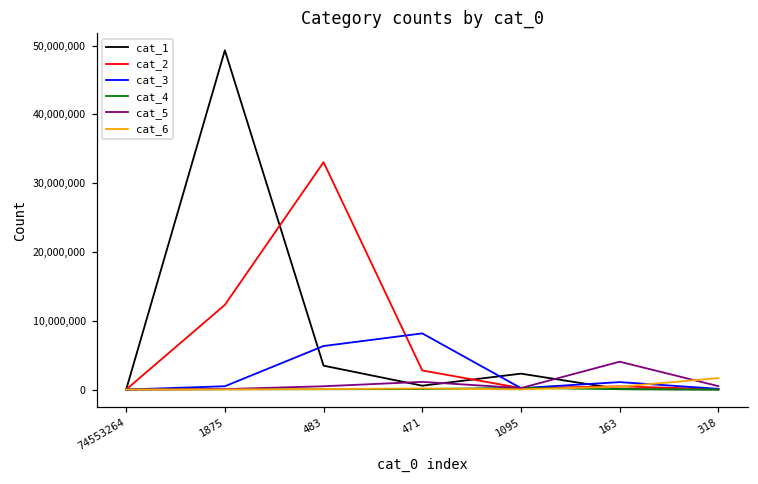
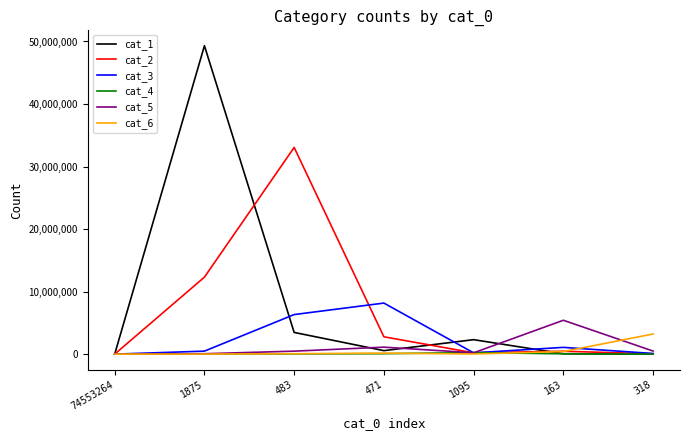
  {
    "cat_1": {
      "1875": "49,000,000",
      "483": "3,000,000",
      "1095": "2,000,000"
    },
    "cat_2": {
      "1875": "12,000,000",
      "483": "33,000,000",
      "471": "3,000,000"
    },
    "cat_3": {
      "1875": "0",
      "483": "6,000,000",
      "471": "8,000,000",
      "163": "1,000,000"
    },
    "cat_5": {
      "483": "0",
      "471": "1,000,000",
-     "163": "4,000,000"
+     "163": "5,000,000"
    },
    "cat_6": {
-     "318": "2,000,000"
+     "318": "3,000,000"
    }
  }
